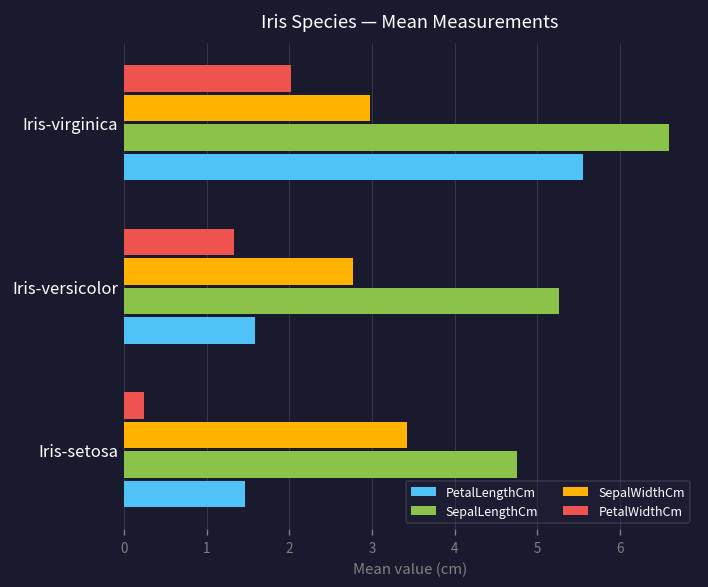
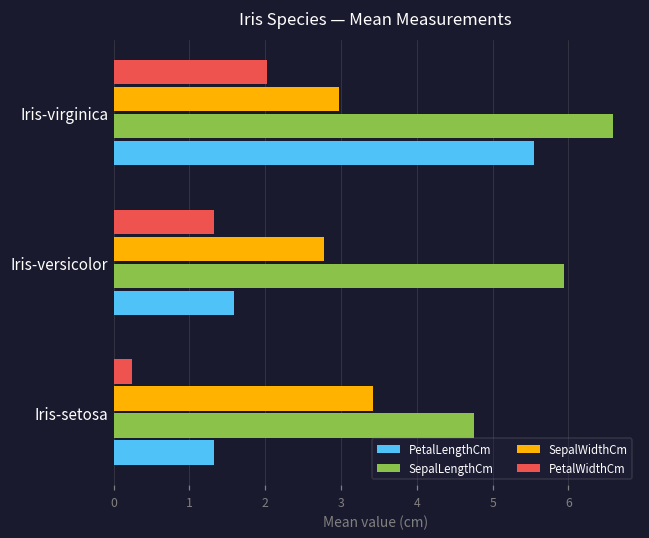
  {
    "PetalLengthCm": {
      "Iris-virginica": 5.6,
      "Iris-versicolor": 1.6,
-     "Iris-setosa": 1.5
+     "Iris-setosa": 1.3
    },
    "SepalLengthCm": {
      "Iris-virginica": 6.6,
-     "Iris-versicolor": 5.3,
+     "Iris-versicolor": 5.9,
      "Iris-setosa": 4.8
    },
    "SepalWidthCm": {
      "Iris-virginica": 3.0,
      "Iris-versicolor": 2.8,
      "Iris-setosa": 3.4
    },
    "PetalWidthCm": {
      "Iris-virginica": 2.0,
      "Iris-versicolor": 1.3,
      "Iris-setosa": 0.2
    }
  }
